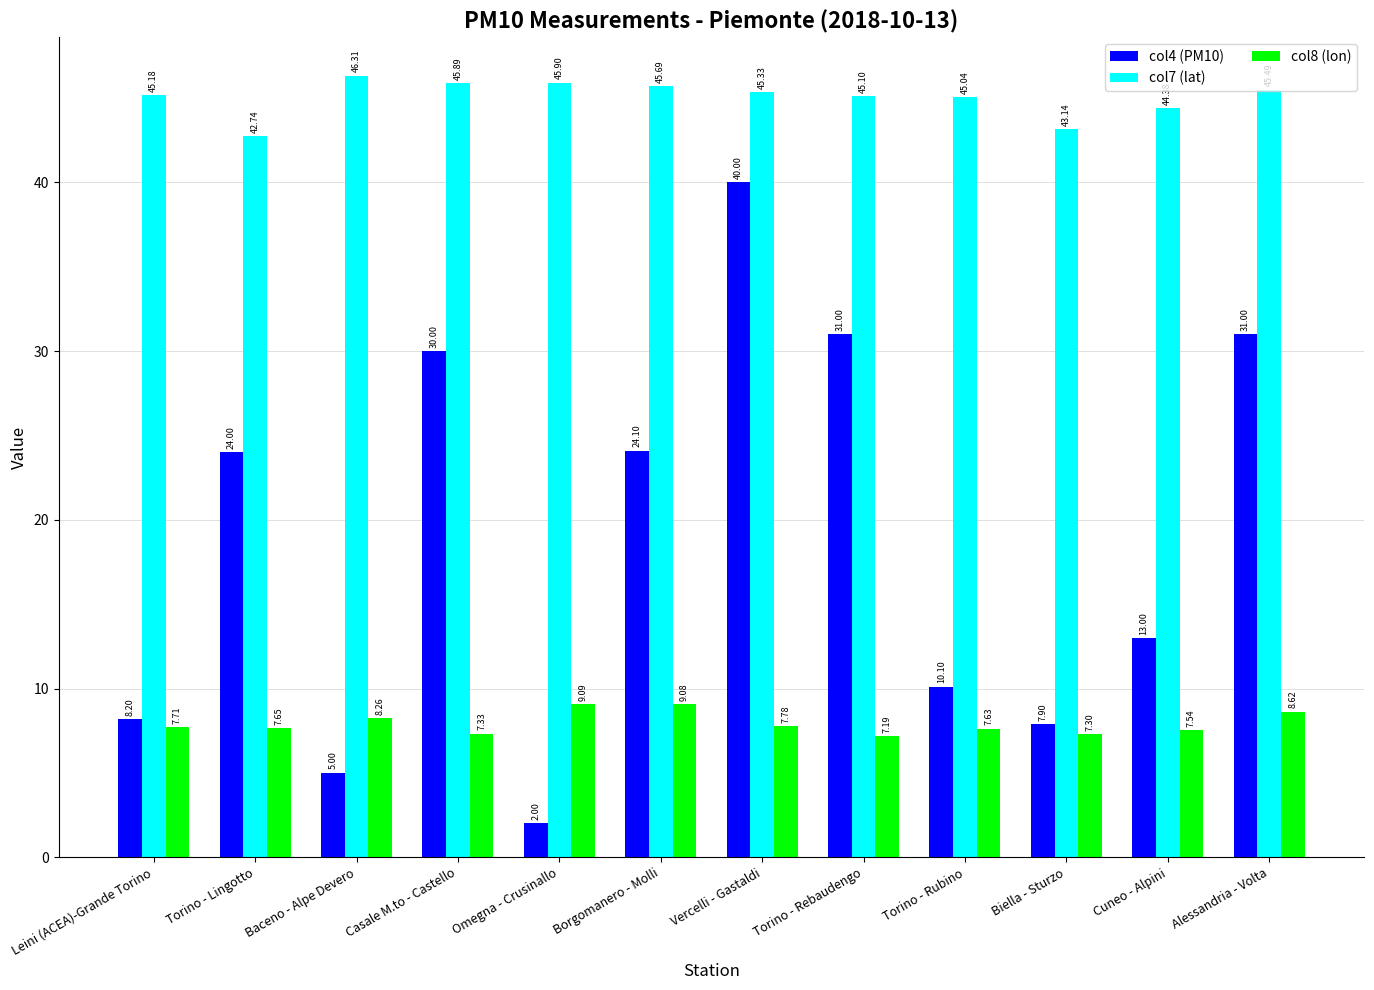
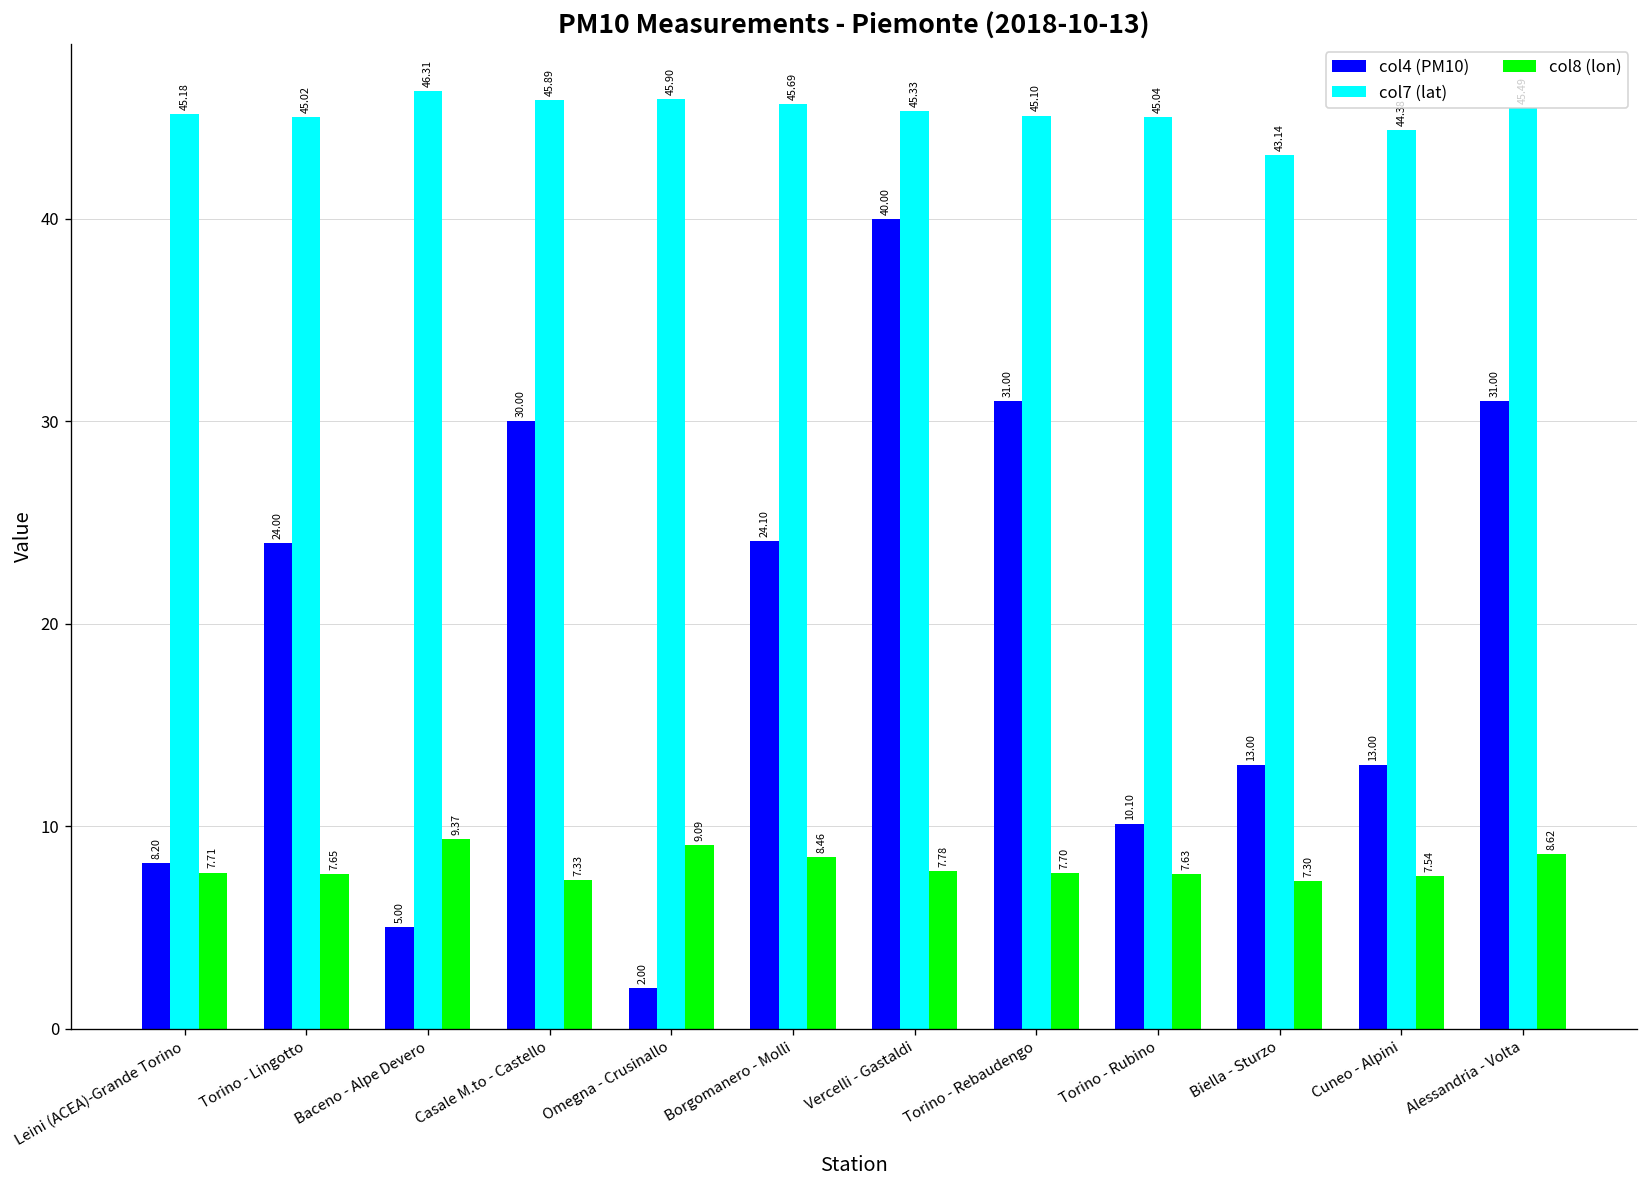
  {
    "col4 (PM10)": {
      "Leini (ACEA)-Grande Torino": 8.20,
      "Torino - Lingotto": 24.00,
      "Baceno - Alpe Devero": 5.00,
      "Casale M.to - Castello": 30.00,
      "Omegna - Crusinallo": 2.00,
      "Borgomanero - Molli": 24.10,
      "Vercelli - Gastaldi": 40.00,
      "Torino - Rebaudengo": 31.00,
      "Torino - Rubino": 10.10,
-     "Biella - Sturzo": 7.90,
+     "Biella - Sturzo": 13.00,
      "Cuneo - Alpini": 13.00,
      "Alessandria - Volta": 31.00
    },
    "col7 (lat)": {
      "Leini (ACEA)-Grande Torino": 45.18,
-     "Torino - Lingotto": 42.74,
+     "Torino - Lingotto": 45.02,
      "Baceno - Alpe Devero": 46.31,
      "Casale M.to - Castello": 45.89,
      "Omegna - Crusinallo": 45.90,
      "Borgomanero - Molli": 45.69,
      "Vercelli - Gastaldi": 45.33,
      "Torino - Rebaudengo": 45.10,
      "Torino - Rubino": 45.04,
      "Biella - Sturzo": 43.14
    },
    "col8 (lon)": {
      "Leini (ACEA)-Grande Torino": 7.71,
      "Torino - Lingotto": 7.65,
-     "Baceno - Alpe Devero": 8.26,
+     "Baceno - Alpe Devero": 9.37,
      "Casale M.to - Castello": 7.33,
      "Omegna - Crusinallo": 9.09,
-     "Borgomanero - Molli": 9.08,
+     "Borgomanero - Molli": 8.46,
      "Vercelli - Gastaldi": 7.78,
-     "Torino - Rebaudengo": 7.19,
+     "Torino - Rebaudengo": 7.70,
      "Torino - Rubino": 7.63,
      "Biella - Sturzo": 7.30,
      "Cuneo - Alpini": 7.54,
      "Alessandria - Volta": 8.62
    }
  }
